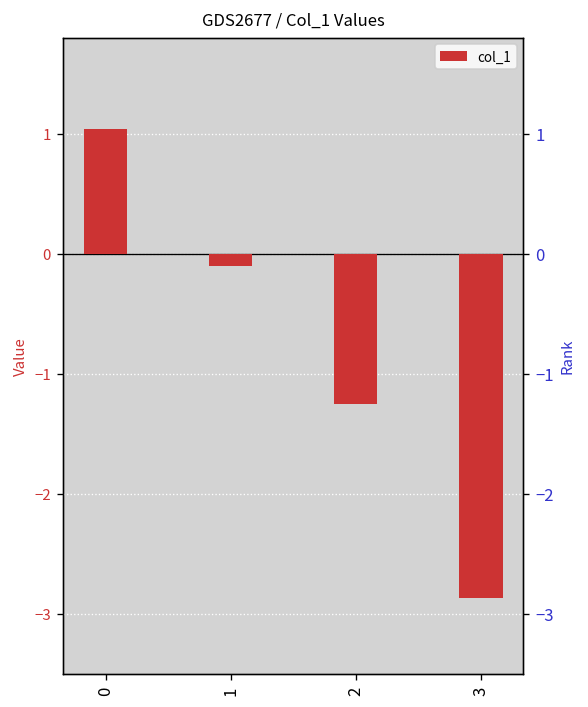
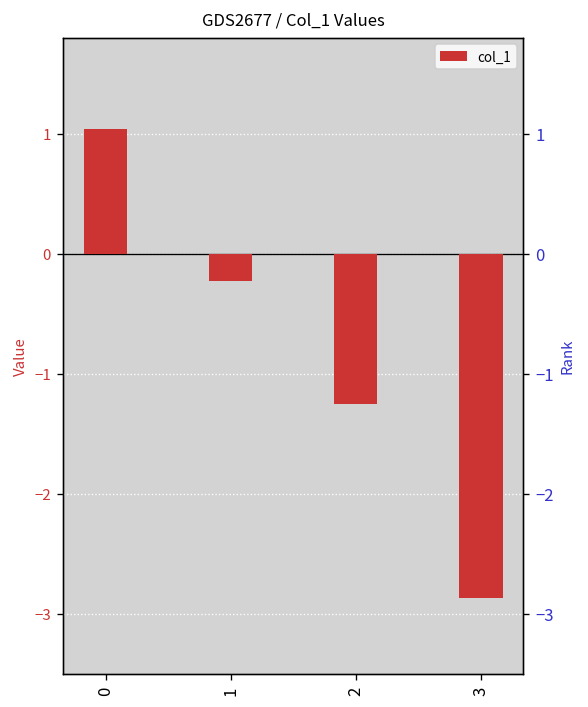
  {
    "0": 1.04,
-   "1": -0.10,
+   "1": -0.23,
    "2": -1.25,
    "3": -2.87
  }
